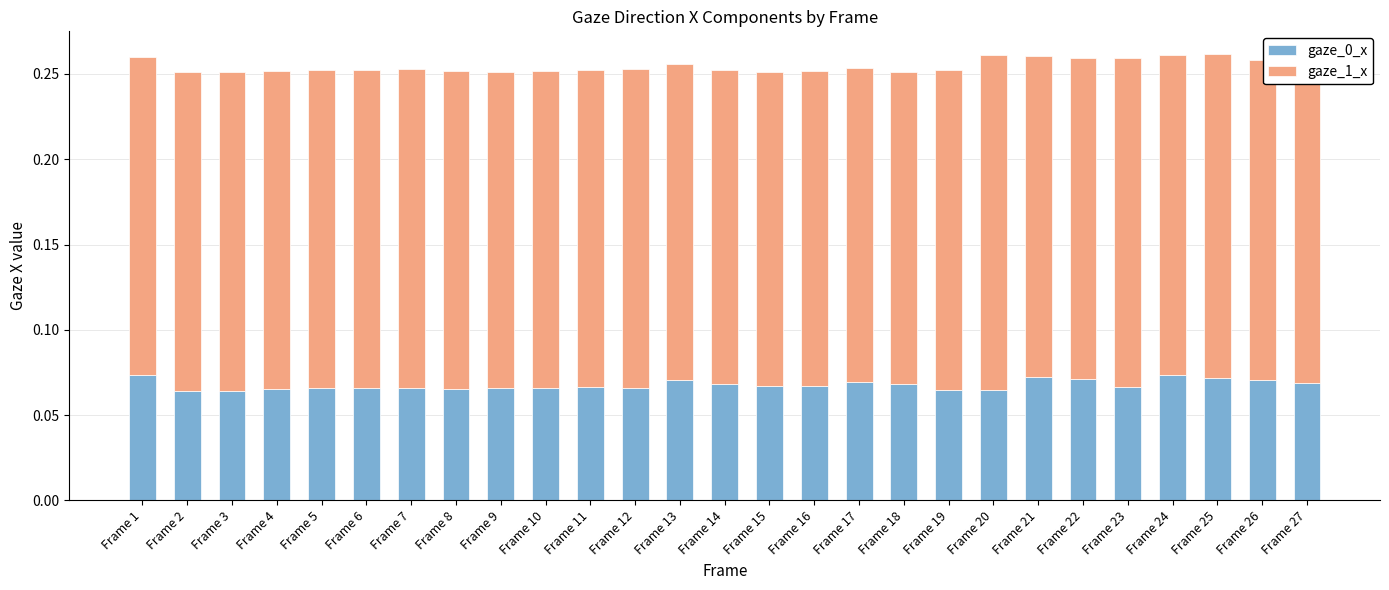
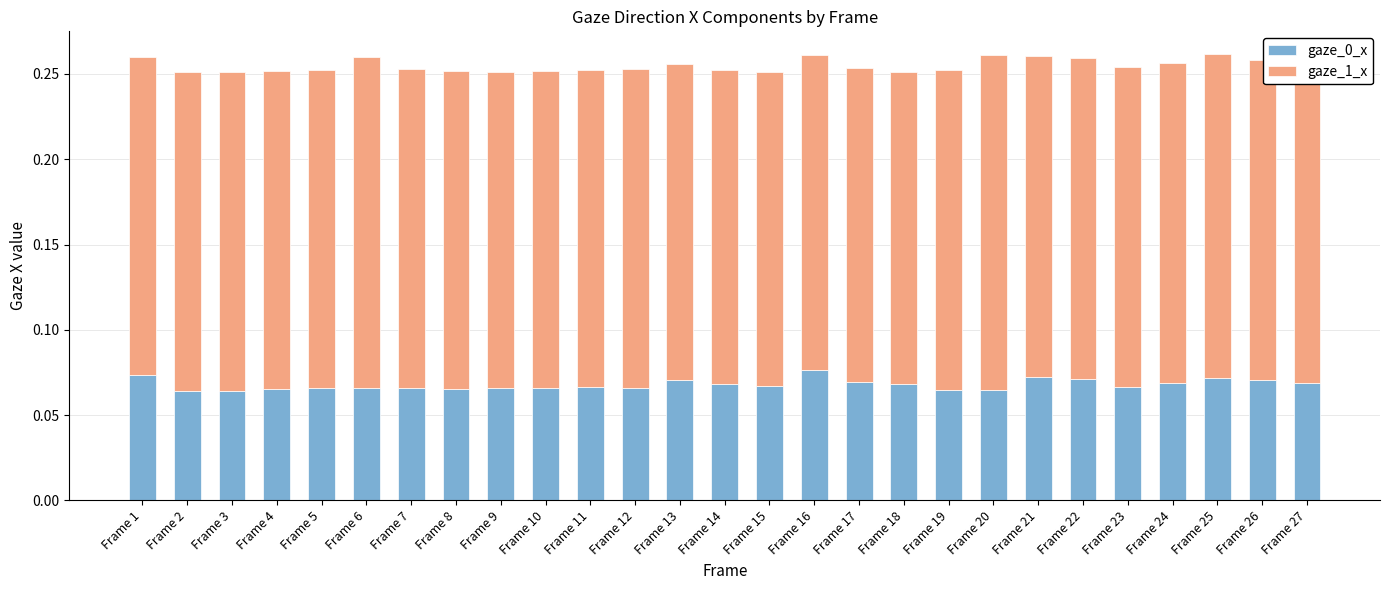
  {
    "gaze_0_x": {
      "Frame 1": 0.073,
      "Frame 2": 0.064,
      "Frame 3": 0.064,
      "Frame 4": 0.065,
      "Frame 5": 0.066,
      "Frame 6": 0.066,
      "Frame 7": 0.066,
      "Frame 8": 0.065,
      "Frame 9": 0.066,
      "Frame 10": 0.066,
      "Frame 11": 0.066,
      "Frame 12": 0.066,
      "Frame 13": 0.071,
      "Frame 14": 0.068,
      "Frame 15": 0.067,
-     "Frame 16": 0.067,
+     "Frame 16": 0.076,
      "Frame 17": 0.069,
      "Frame 18": 0.068,
      "Frame 19": 0.064,
      "Frame 20": 0.065,
      "Frame 21": 0.072,
      "Frame 22": 0.071,
      "Frame 23": 0.067,
-     "Frame 24": 0.073,
+     "Frame 24": 0.069,
      "Frame 25": 0.072,
      "Frame 26": 0.071,
      "Frame 27": 0.069
    },
    "gaze_1_x": {
      "Frame 1": 0.187,
      "Frame 2": 0.187,
      "Frame 3": 0.187,
      "Frame 4": 0.187,
      "Frame 5": 0.187,
-     "Frame 6": 0.187,
+     "Frame 6": 0.195,
      "Frame 7": 0.187,
      "Frame 8": 0.186,
      "Frame 9": 0.186,
      "Frame 10": 0.186,
      "Frame 11": 0.186,
      "Frame 12": 0.187,
      "Frame 13": 0.185,
      "Frame 14": 0.184,
      "Frame 15": 0.184,
      "Frame 16": 0.185,
      "Frame 17": 0.184,
      "Frame 18": 0.183,
      "Frame 19": 0.188,
      "Frame 20": 0.196,
      "Frame 21": 0.188,
      "Frame 22": 0.188,
-     "Frame 23": 0.193,
+     "Frame 23": 0.188,
      "Frame 24": 0.188,
      "Frame 25": 0.190,
      "Frame 26": 0.187
    }
  }
